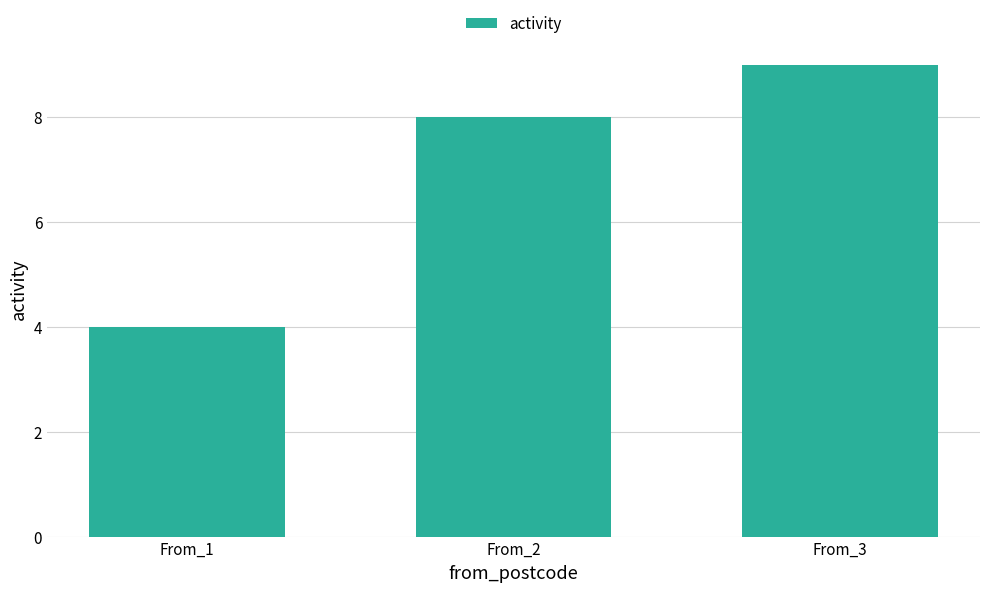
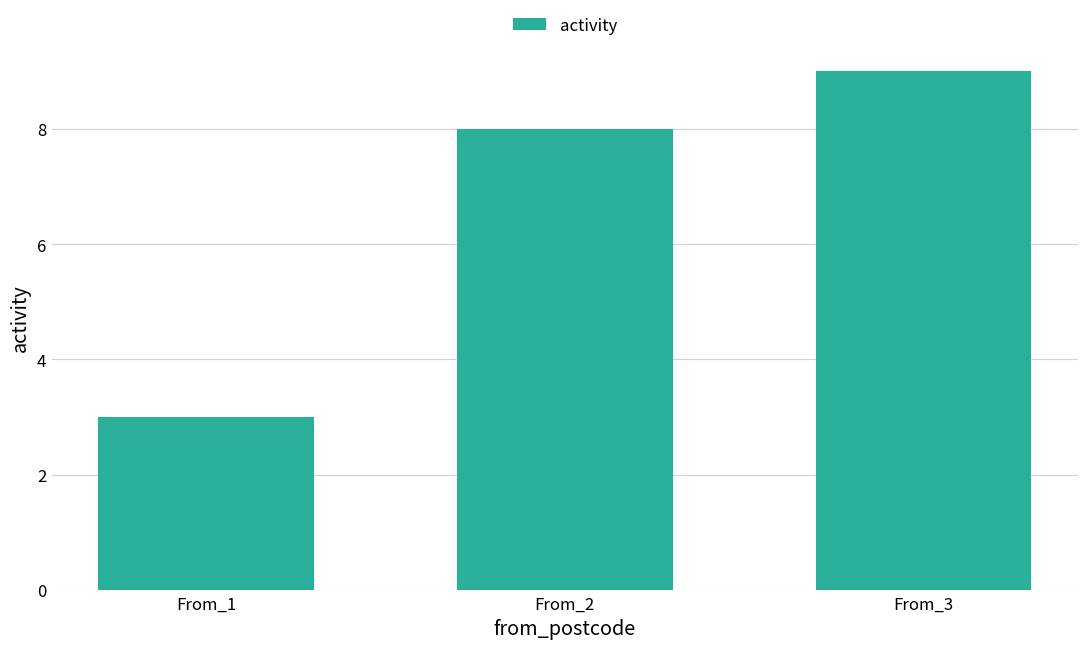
  {
-   "From_1": 4,
+   "From_1": 3,
    "From_2": 8,
    "From_3": 9
  }
